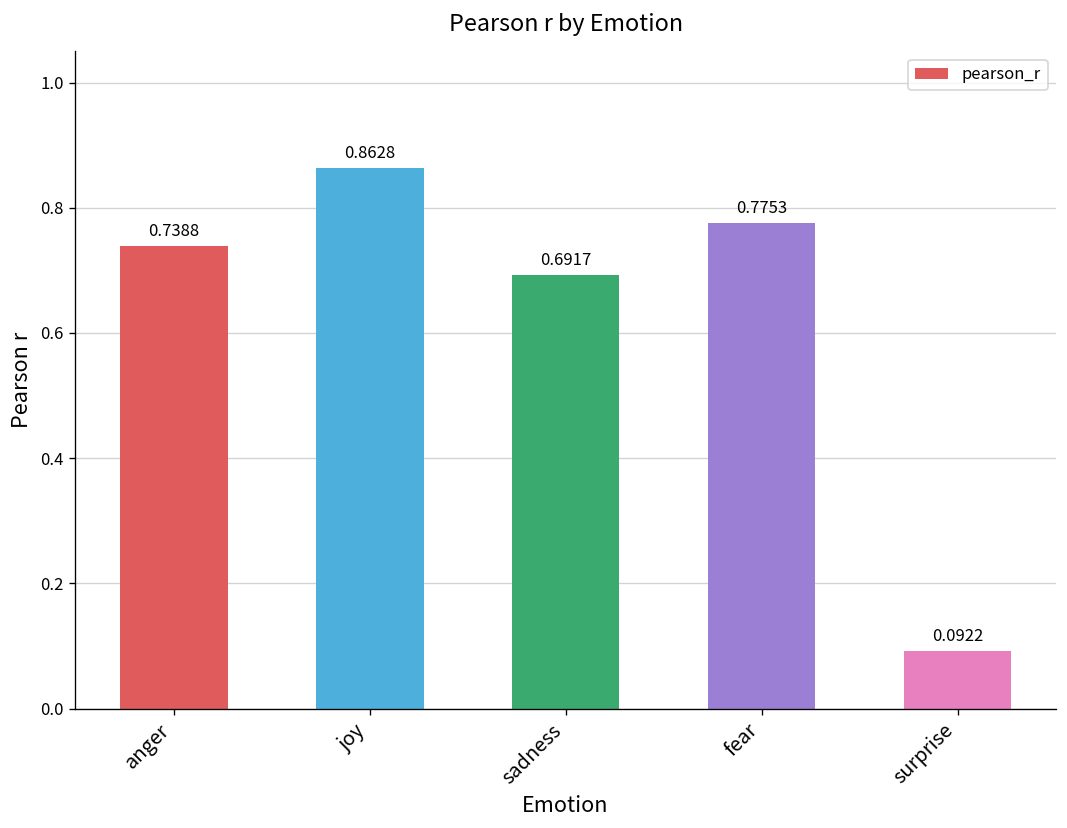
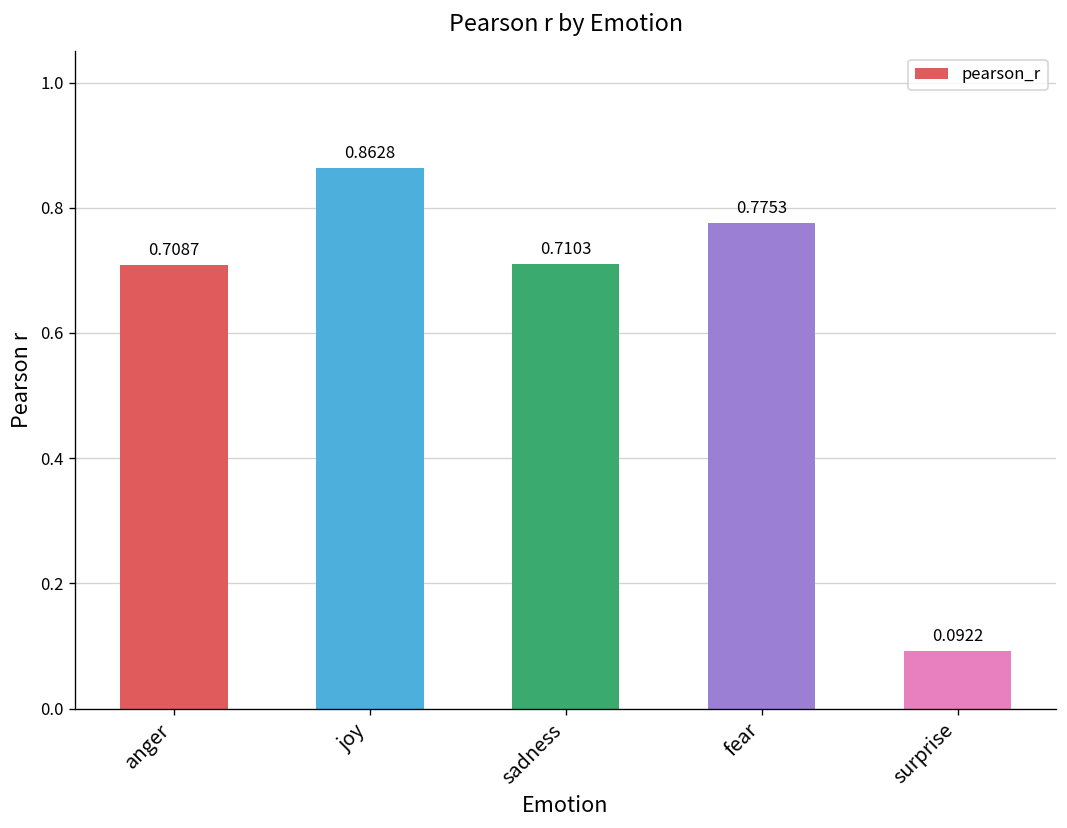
  {
-   "anger": 0.7388,
+   "anger": 0.7087,
    "joy": 0.8628,
-   "sadness": 0.6917,
+   "sadness": 0.7103,
    "fear": 0.7753,
    "surprise": 0.0922
  }
